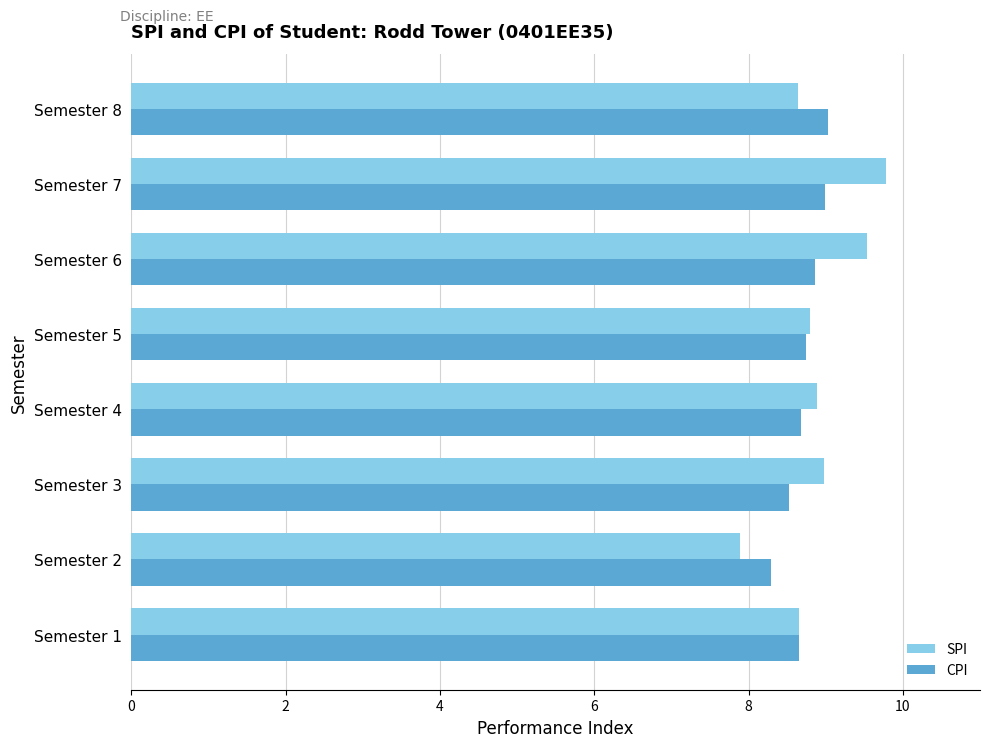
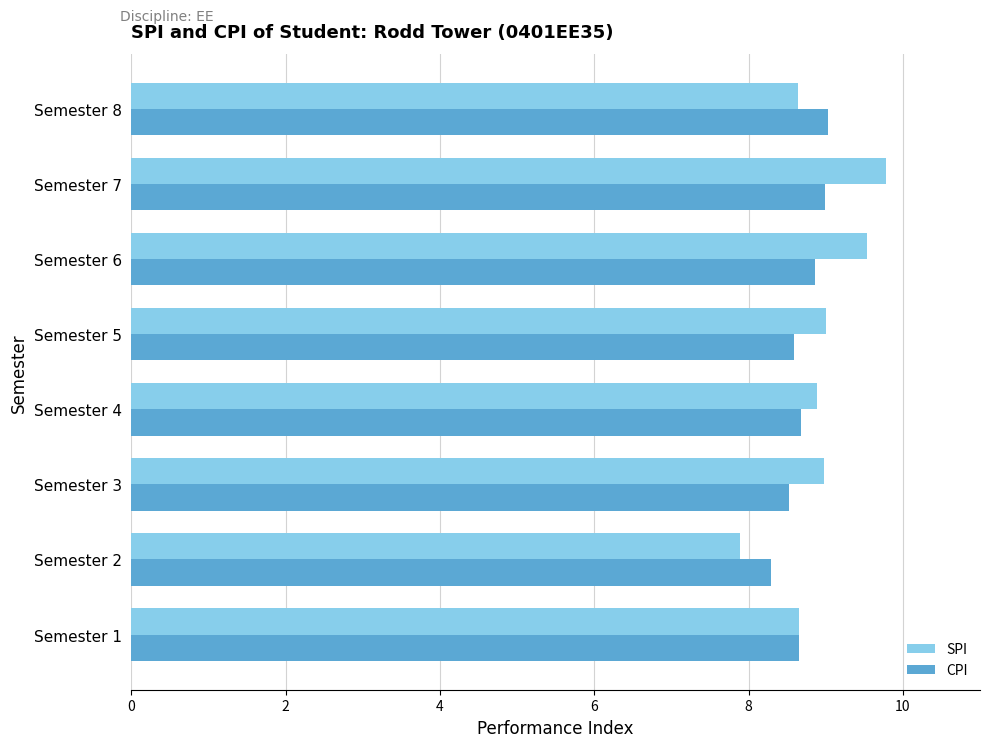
  {
    "SPI": {
      "Semester 8": 8.6,
      "Semester 7": 9.8,
      "Semester 6": 9.5,
-     "Semester 5": 8.8,
+     "Semester 5": 9.0,
      "Semester 4": 8.9,
      "Semester 3": 9.0,
      "Semester 2": 7.9,
      "Semester 1": 8.7
    },
    "CPI": {
      "Semester 8": 9.0,
      "Semester 7": 9.0,
      "Semester 6": 8.9,
-     "Semester 5": 8.7,
+     "Semester 5": 8.6,
      "Semester 4": 8.7,
      "Semester 3": 8.5,
      "Semester 2": 8.3,
      "Semester 1": 8.7
    }
  }
